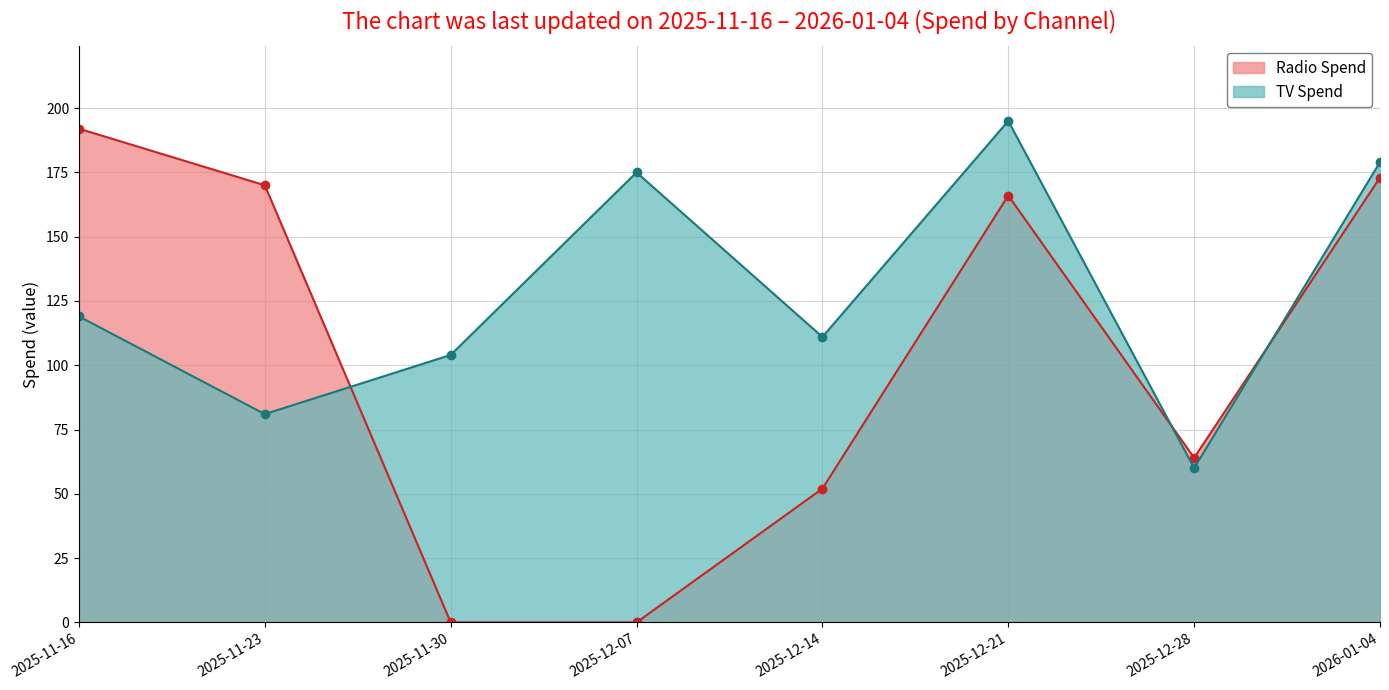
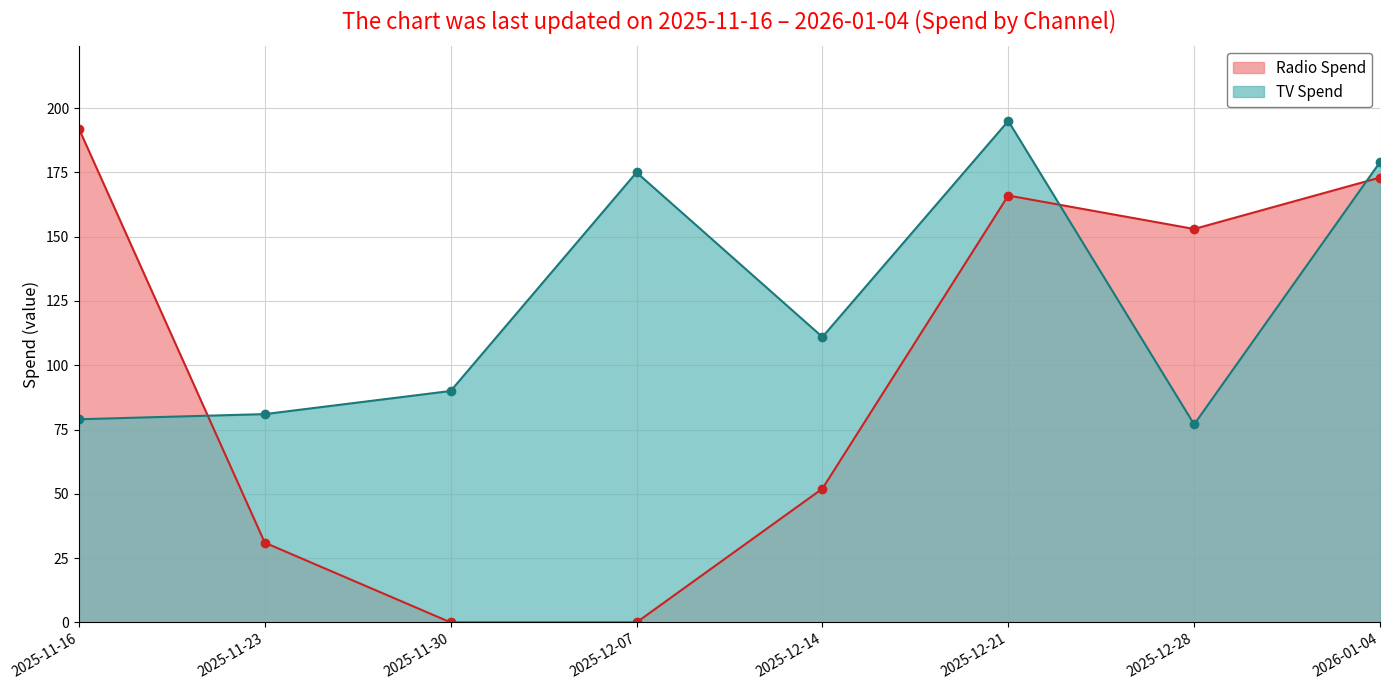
  {
    "Radio Spend": {
      "2025-11-16": 192,
-     "2025-11-23": 170,
+     "2025-11-23": 31,
      "2025-11-30": 0,
      "2025-12-07": 0,
      "2025-12-14": 52,
      "2025-12-21": 166,
-     "2025-12-28": 64,
+     "2025-12-28": 153,
      "2026-01-04": 173
    },
    "TV Spend": {
-     "2025-11-16": 119,
+     "2025-11-16": 79,
      "2025-11-23": 81,
-     "2025-11-30": 104,
+     "2025-11-30": 90,
      "2025-12-07": 175,
      "2025-12-14": 111,
      "2025-12-21": 195,
-     "2025-12-28": 60,
+     "2025-12-28": 77,
      "2026-01-04": 179
    }
  }
